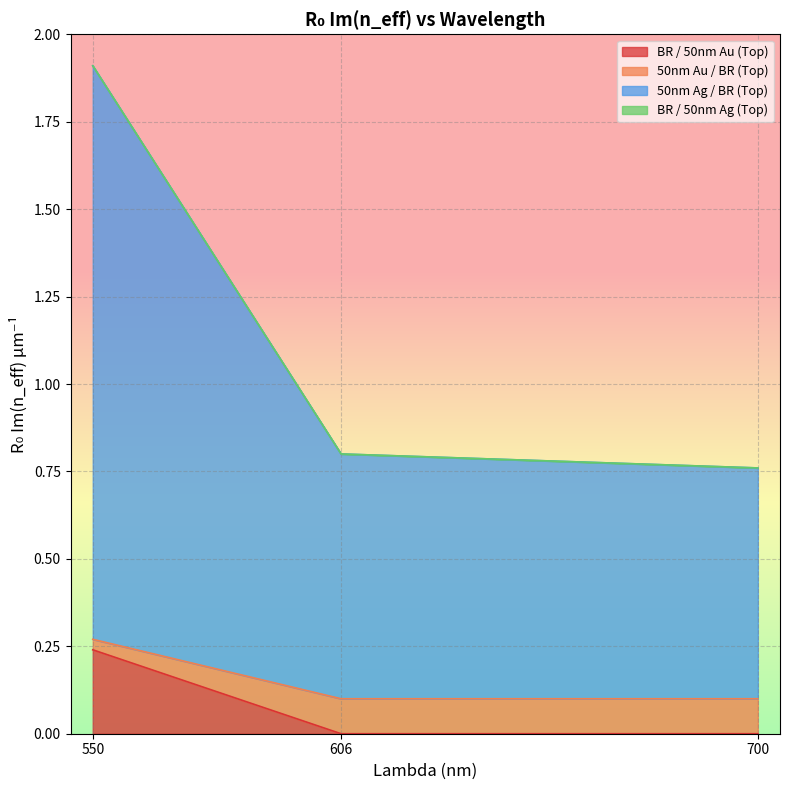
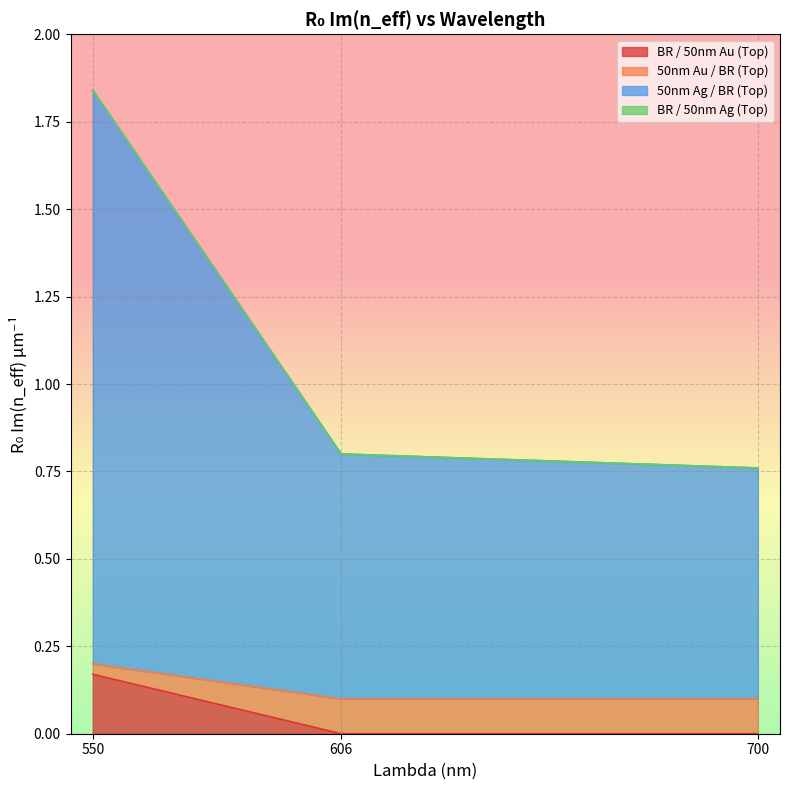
  {
    "BR / 50nm Au (Top)": {
-     "550": 0.24,
+     "550": 0.17,
      "606": 0.00,
      "700": 0.00
    },
    "50nm Au / BR (Top)": {
      "550": 0.03,
      "606": 0.10,
      "700": 0.10
    }
  }
